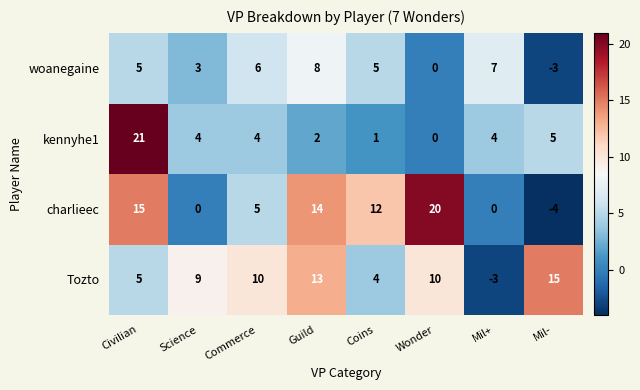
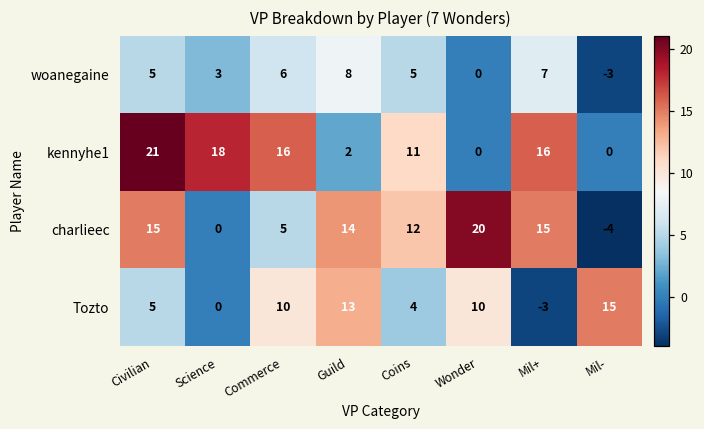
  {
    "woanegaine": {
      "Civilian": 5,
      "Science": 3,
      "Commerce": 6,
      "Guild": 8,
      "Coins": 5,
      "Wonder": 0,
      "Mil+": 7,
      "Mil-": -3
    },
    "kennyhe1": {
      "Civilian": 21,
-     "Science": 4,
-     "Commerce": 4,
+     "Science": 18,
+     "Commerce": 16,
      "Guild": 2,
-     "Coins": 1,
+     "Coins": 11,
      "Wonder": 0,
-     "Mil+": 4,
-     "Mil-": 5
+     "Mil+": 16,
+     "Mil-": 0
    },
    "charlieec": {
      "Civilian": 15,
      "Science": 0,
      "Commerce": 5,
      "Guild": 14,
      "Coins": 12,
      "Wonder": 20,
-     "Mil+": 0,
+     "Mil+": 15,
      "Mil-": -4
    },
    "Tozto": {
      "Civilian": 5,
-     "Science": 9,
+     "Science": 0,
      "Commerce": 10,
      "Guild": 13,
      "Coins": 4,
      "Wonder": 10,
      "Mil+": -3,
      "Mil-": 15
    }
  }
